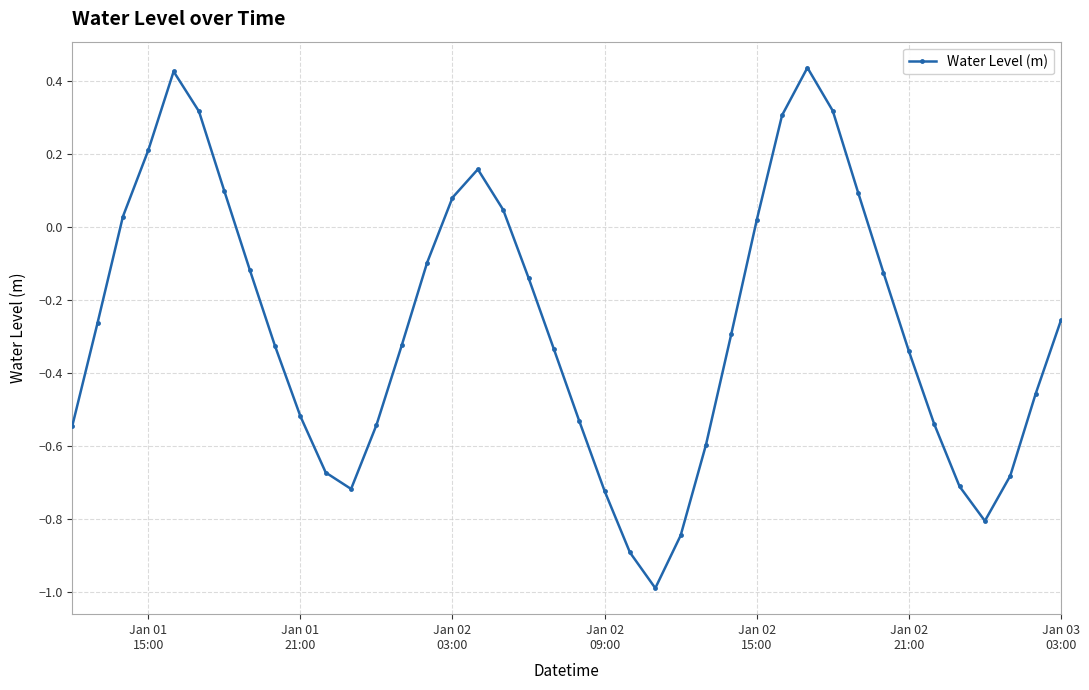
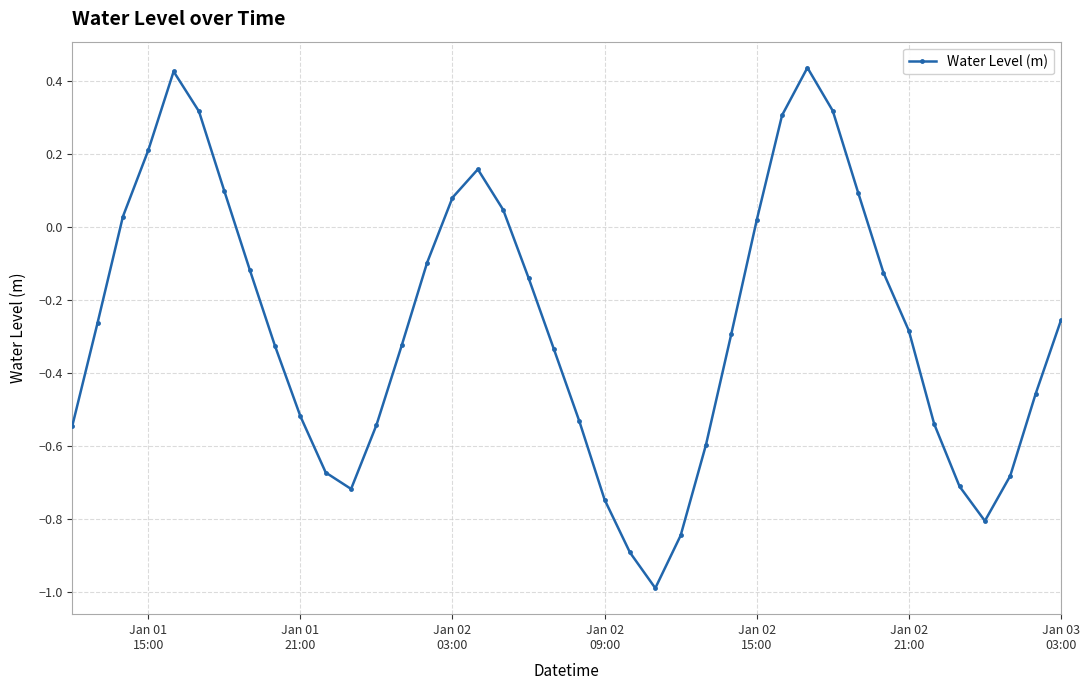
  {
    "Jan 01 15:00": 0.21,
    "Jan 01 21:00": -0.52,
    "Jan 02 03:00": 0.08,
-   "Jan 02 09:00": -0.72,
+   "Jan 02 09:00": -0.75,
    "Jan 02 15:00": 0.02,
-   "Jan 02 21:00": -0.34,
+   "Jan 02 21:00": -0.28,
    "Jan 03 03:00": -0.26
  }
